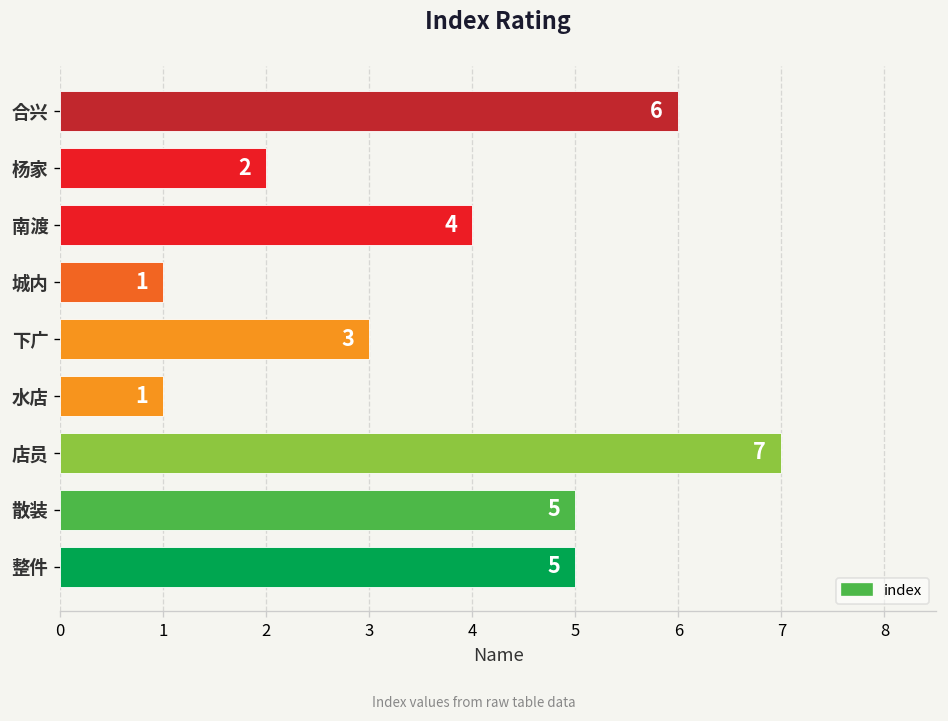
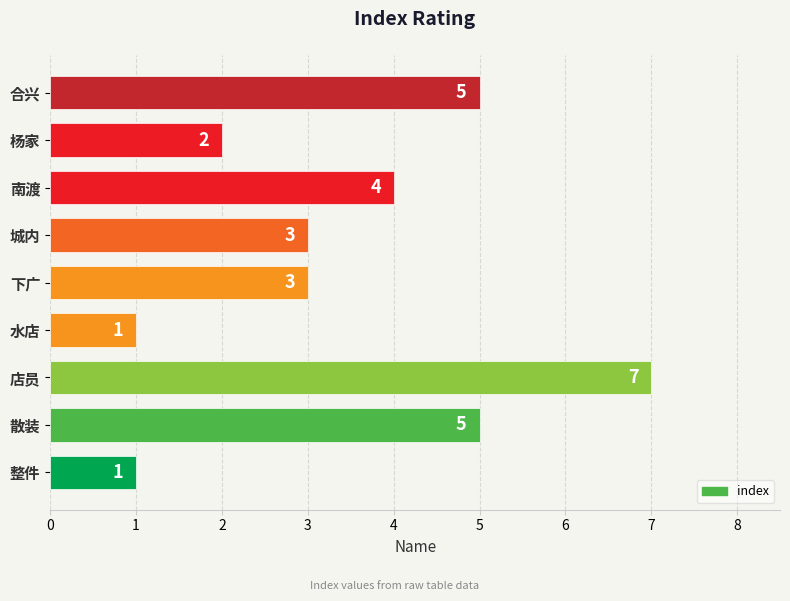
  {
-   "合兴": 6,
+   "合兴": 5,
    "杨家": 2,
    "南渡": 4,
-   "城内": 1,
+   "城内": 3,
    "下广": 3,
    "水店": 1,
    "店员": 7,
    "散装": 5,
-   "整件": 5
+   "整件": 1
  }
